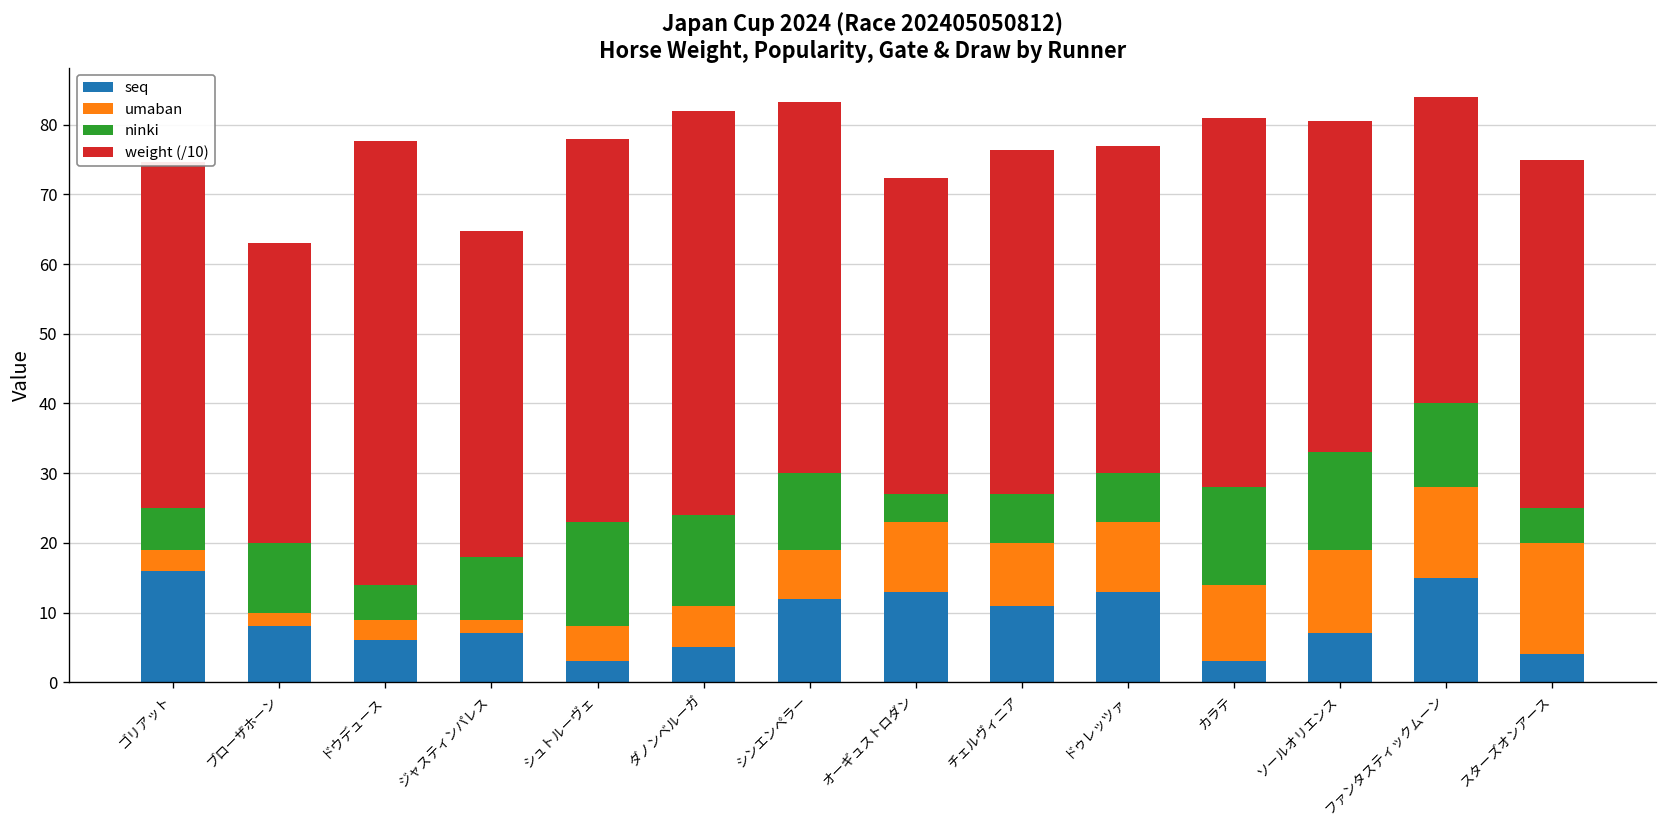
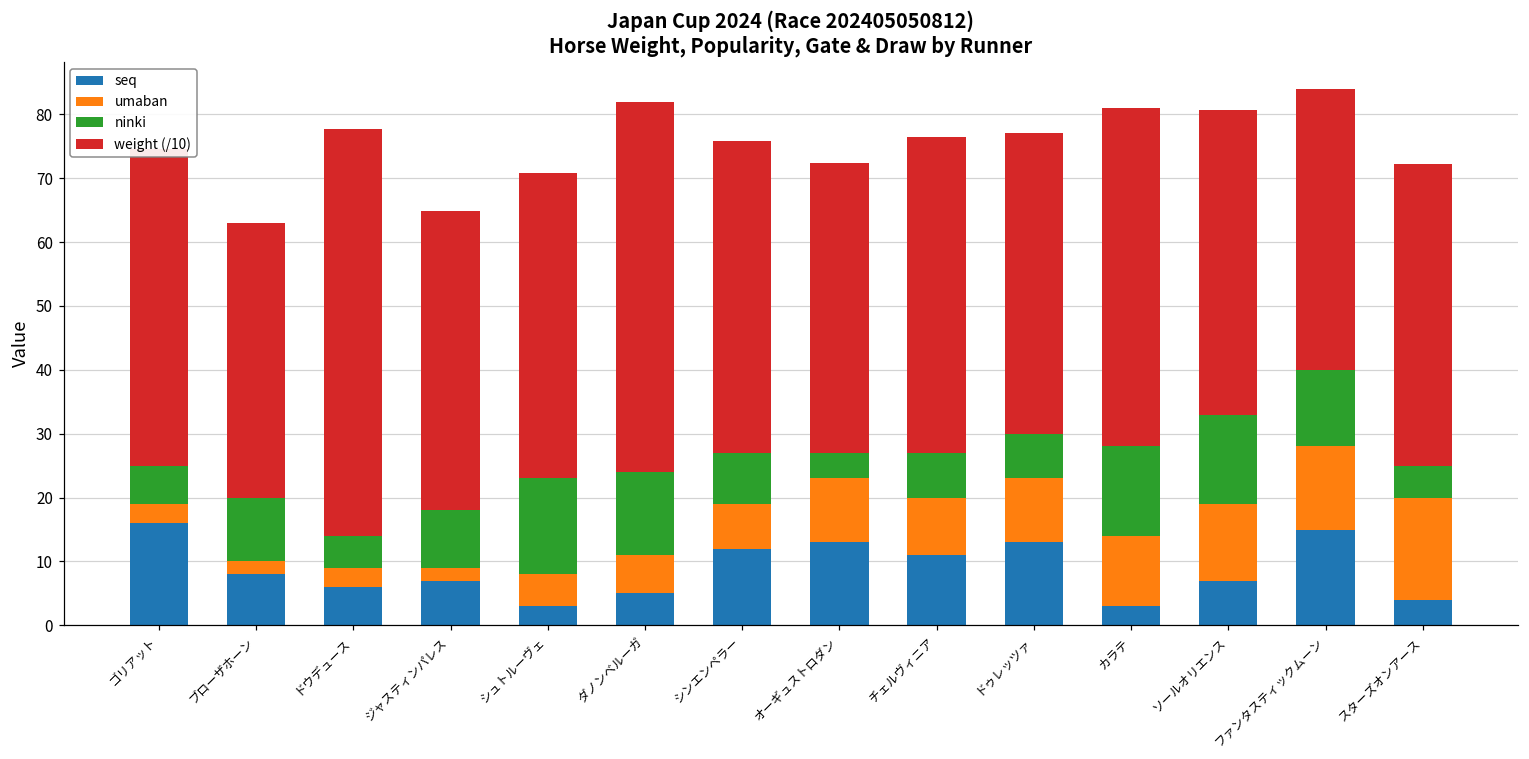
  {
    "seq": {
      "ゴリアット": 16,
      "ブローザホーン": 8,
      "ドウデュース": 6,
      "ジャスティンパレス": 7,
      "シュトルーヴェ": 3,
      "ダノンベルーガ": 5,
      "シンエンペラー": 12,
      "オーギュストロダン": 13,
      "チェルヴィニア": 11,
      "ドゥレッツァ": 13,
      "カラテ": 3,
      "ソールオリエンス": 7,
      "ファンタスティックムーン": 15,
      "スターズオンアース": 4
    },
    "umaban": {
      "ゴリアット": 3,
      "ブローザホーン": 2,
      "ドウデュース": 3,
      "ジャスティンパレス": 2,
      "シュトルーヴェ": 5,
      "ダノンベルーガ": 6,
      "シンエンペラー": 7,
      "オーギュストロダン": 10,
      "チェルヴィニア": 9,
      "ドゥレッツァ": 10,
      "カラテ": 11,
      "ソールオリエンス": 12,
      "ファンタスティックムーン": 13,
      "スターズオンアース": 16
    },
    "ninki": {
      "ゴリアット": 6,
      "ブローザホーン": 10,
      "ドウデュース": 5,
      "ジャスティンパレス": 9,
      "シュトルーヴェ": 15,
      "ダノンベルーガ": 13,
-     "シンエンペラー": 11,
+     "シンエンペラー": 8,
      "オーギュストロダン": 4,
      "チェルヴィニア": 7,
      "ドゥレッツァ": 7,
      "カラテ": 14,
      "ソールオリエンス": 14,
      "ファンタスティックムーン": 12,
      "スターズオンアース": 5
    },
    "weight (/10)": {
      "ブローザホーン": 43,
      "ドウデュース": 64,
      "ジャスティンパレス": 47,
-     "シュトルーヴェ": 55,
+     "シュトルーヴェ": 48,
      "ダノンベルーガ": 58,
-     "シンエンペラー": 53,
+     "シンエンペラー": 49,
      "オーギュストロダン": 45,
      "チェルヴィニア": 49,
      "ドゥレッツァ": 47,
      "カラテ": 53,
      "ソールオリエンス": 48,
      "ファンタスティックムーン": 44,
-     "スターズオンアース": 50
+     "スターズオンアース": 47
    }
  }
